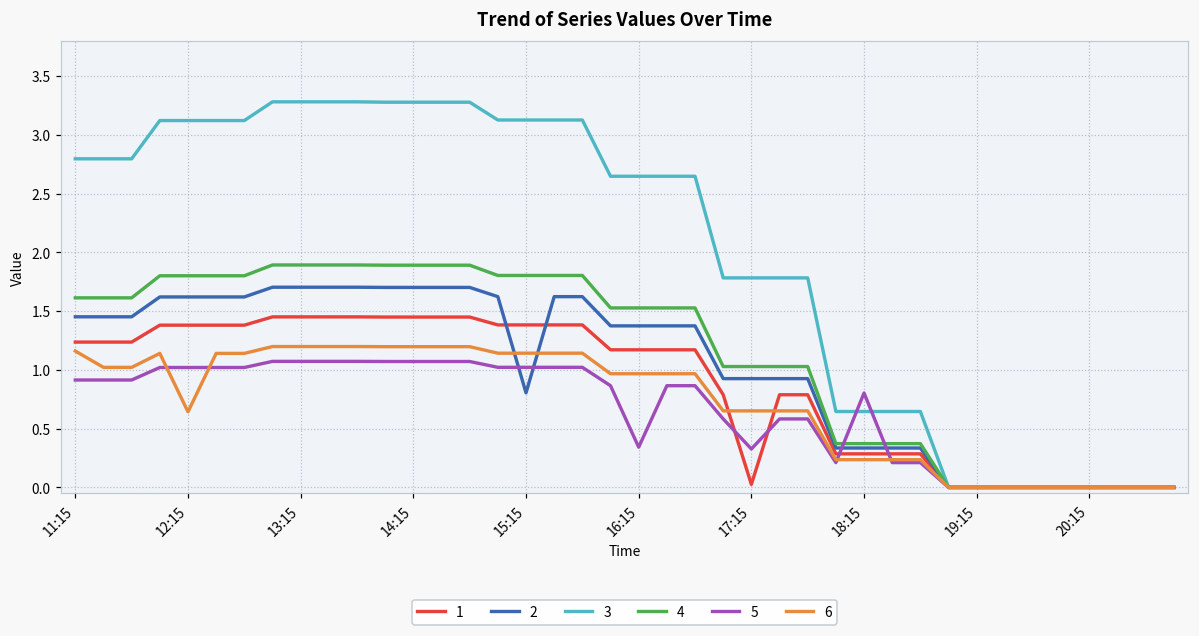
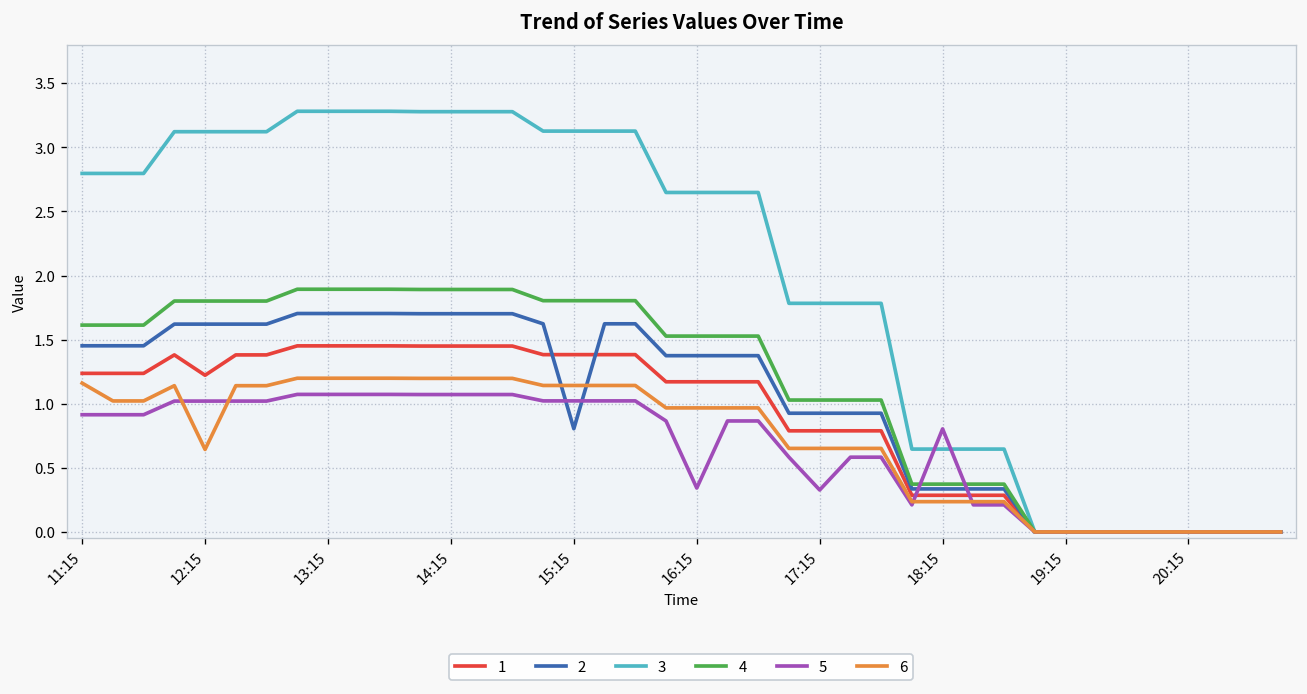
  {
    "1": {
      "11:15": 1.24,
-     "12:15": 1.38,
+     "12:15": 1.22,
      "13:15": 1.45,
      "14:15": 1.45,
      "15:15": 1.38,
      "16:15": 1.17,
-     "17:15": 0.03,
+     "17:15": 0.79,
      "18:15": 0.29
    },
    "2": {
      "11:15": 1.45,
      "12:15": 1.62,
      "13:15": 1.70,
      "14:15": 1.70,
      "15:15": 0.81,
      "16:15": 1.38,
      "17:15": 0.93,
      "18:15": 0.34
    },
    "3": {
      "11:15": 2.80,
      "12:15": 3.12,
      "13:15": 3.28,
      "14:15": 3.28,
      "15:15": 3.13,
      "16:15": 2.65,
      "17:15": 1.78,
      "18:15": 0.65
    },
    "4": {
      "11:15": 1.61,
      "12:15": 1.80,
      "13:15": 1.89,
      "14:15": 1.89,
      "15:15": 1.80,
      "16:15": 1.53,
      "17:15": 1.03,
      "18:15": 0.37
    },
    "5": {
      "11:15": 0.91,
      "12:15": 1.02,
      "13:15": 1.07,
      "14:15": 1.07,
      "15:15": 1.02,
      "16:15": 0.34,
      "17:15": 0.33,
      "18:15": 0.80
    },
    "6": {
      "11:15": 1.16,
      "12:15": 0.64,
      "13:15": 1.20,
      "14:15": 1.20,
      "15:15": 1.14,
      "16:15": 0.97,
      "17:15": 0.65,
      "18:15": 0.24
    }
  }
